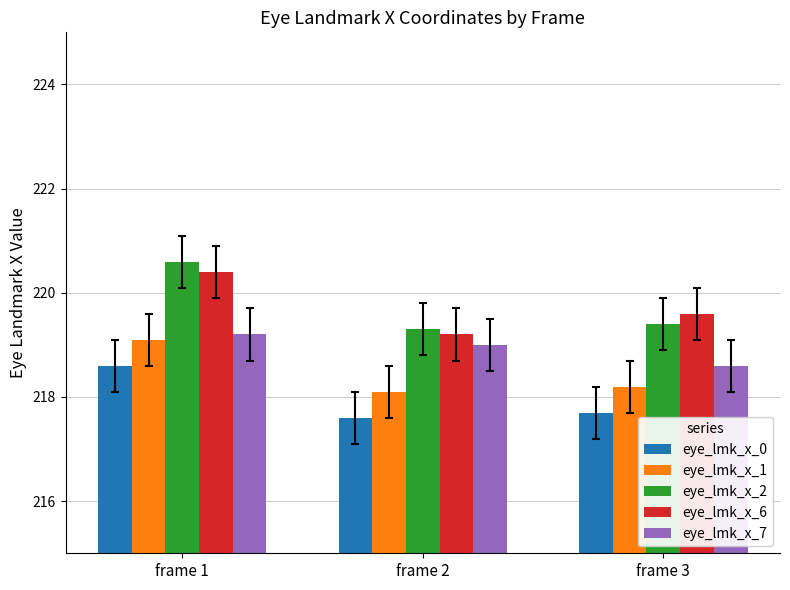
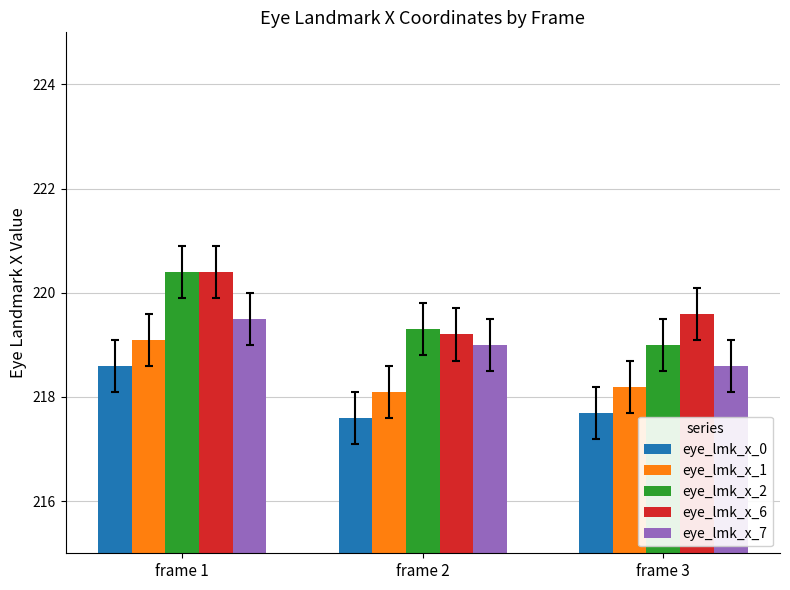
  {
    "eye_lmk_x_1": {
      "frame 1": 219.1,
      "frame 2": 218.1,
      "frame 3": 218.2
    },
    "eye_lmk_x_2": {
-     "frame 1": 220.6,
+     "frame 1": 220.4,
      "frame 2": 219.3,
-     "frame 3": 219.4
+     "frame 3": 219.0
    },
    "eye_lmk_x_6": {
      "frame 1": 220.4,
      "frame 2": 219.2,
      "frame 3": 219.6
    },
    "eye_lmk_x_7": {
-     "frame 1": 219.2,
+     "frame 1": 219.5,
      "frame 2": 219.0,
      "frame 3": 218.6
    }
  }
